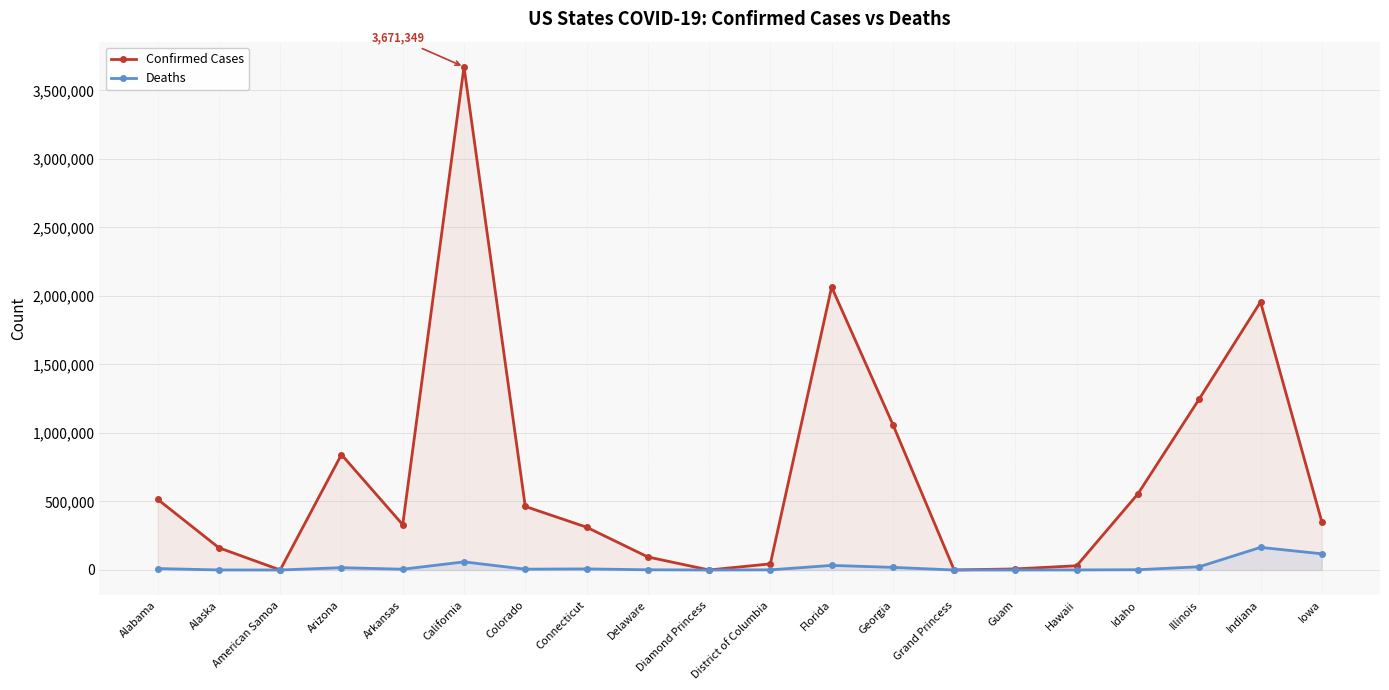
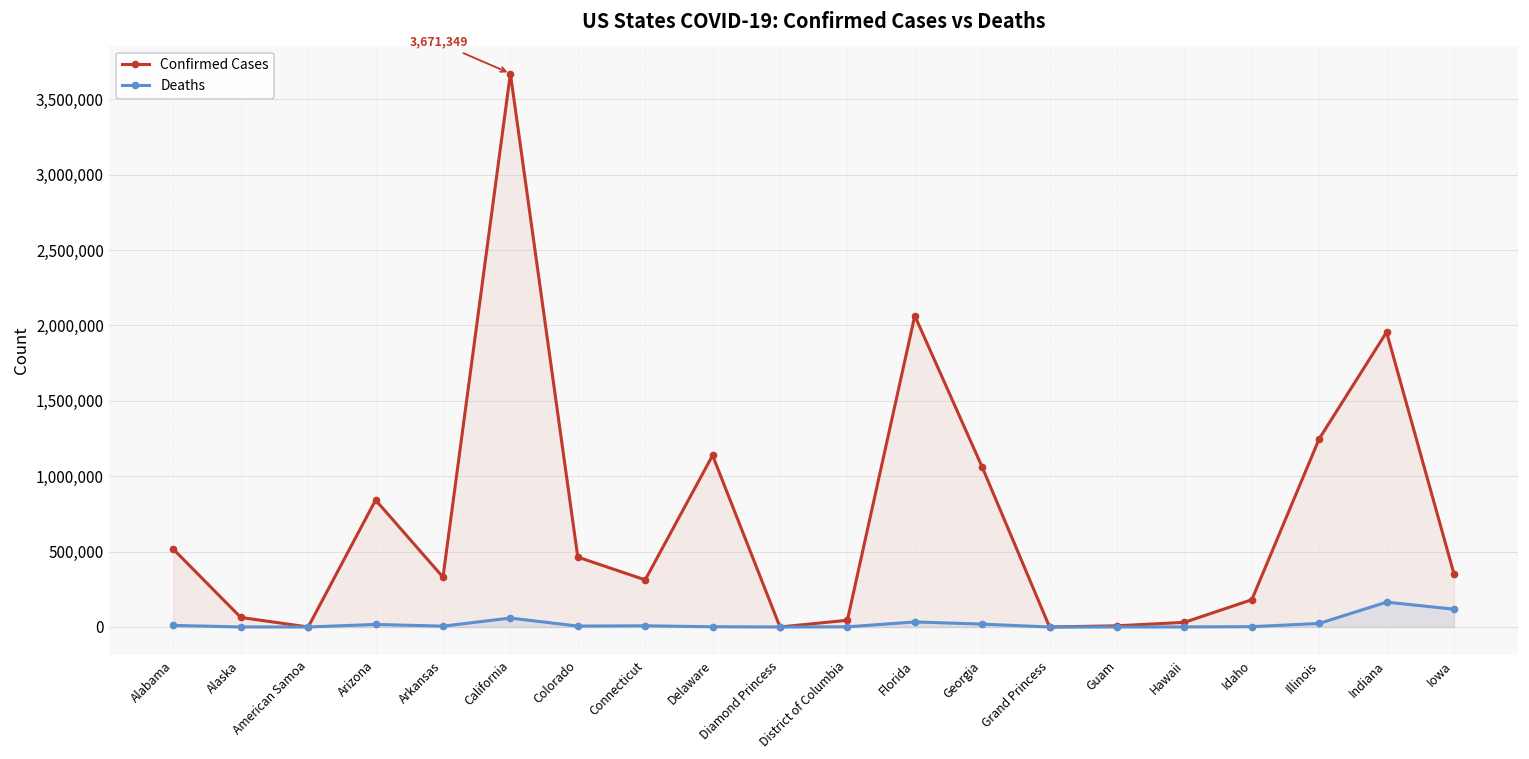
  {
    "Confirmed Cases": {
      "Alabama": "520,000",
-     "Alaska": "160,000",
+     "Alaska": "60,000",
      "Arizona": "840,000",
      "Arkansas": "330,000",
      "Colorado": "460,000",
      "Connecticut": "310,000",
-     "Delaware": "100,000",
+     "Delaware": "1,140,000",
      "District of Columbia": "40,000",
      "Florida": "2,060,000",
      "Georgia": "1,060,000",
      "Hawaii": "30,000",
-     "Idaho": "560,000",
+     "Idaho": "180,000",
      "Illinois": "1,250,000",
      "Indiana": "1,960,000",
      "Iowa": "350,000"
    },
    "Deaths": {
      "Alabama": "10,000",
      "Alaska": "0",
      "Arizona": "20,000",
      "Arkansas": "10,000",
      "California": "60,000",
      "Colorado": "10,000",
      "Connecticut": "10,000",
      "Delaware": "0",
      "District of Columbia": "0",
      "Florida": "30,000",
      "Georgia": "20,000",
      "Hawaii": "0",
      "Idaho": "0",
      "Illinois": "20,000",
      "Indiana": "160,000",
      "Iowa": "120,000"
    }
  }
